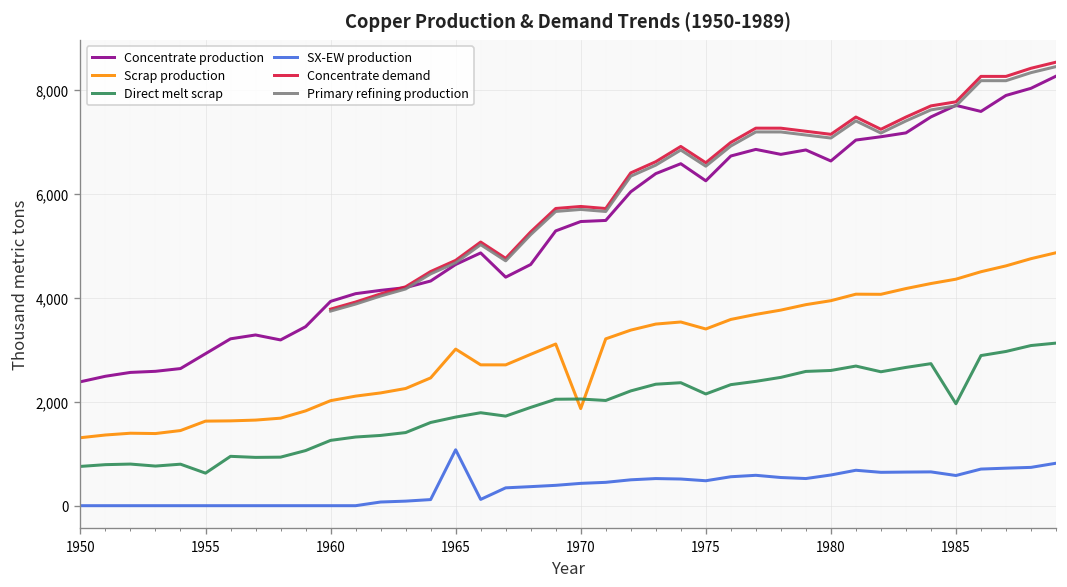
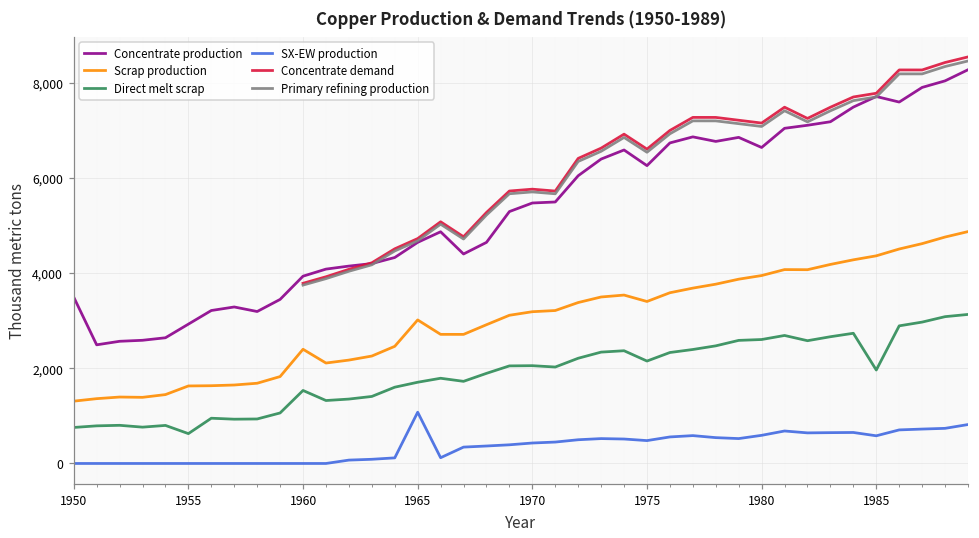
  {
    "Concentrate production": {
-     "1950": "2,400",
+     "1950": "3,500",
      "1955": "2,900",
      "1960": "3,900",
      "1970": "5,500",
      "1975": "6,300",
      "1980": "6,600"
    },
    "Scrap production": {
      "1950": "1,300",
      "1955": "1,600",
-     "1960": "2,000",
+     "1960": "2,400",
      "1965": "3,000",
-     "1970": "1,900",
+     "1970": "3,200",
      "1975": "3,400",
      "1980": "3,900",
      "1985": "4,400"
    },
    "Direct melt scrap": {
      "1950": "800",
      "1955": "600",
-     "1960": "1,300",
+     "1960": "1,500",
      "1965": "1,700",
      "1970": "2,100",
      "1975": "2,200",
      "1980": "2,600",
      "1985": "2,000"
    },
    "SX-EW production": {
      "1950": "0",
      "1955": "0",
      "1960": "0",
      "1965": "1,100",
      "1970": "400",
      "1975": "500",
      "1980": "600",
      "1985": "600"
    },
    "Concentrate demand": {
      "1975": "6,600",
      "1980": "7,100",
      "1985": "7,800"
    },
    "Primary refining production": {
      "1975": "6,500",
      "1980": "7,100"
    }
  }
